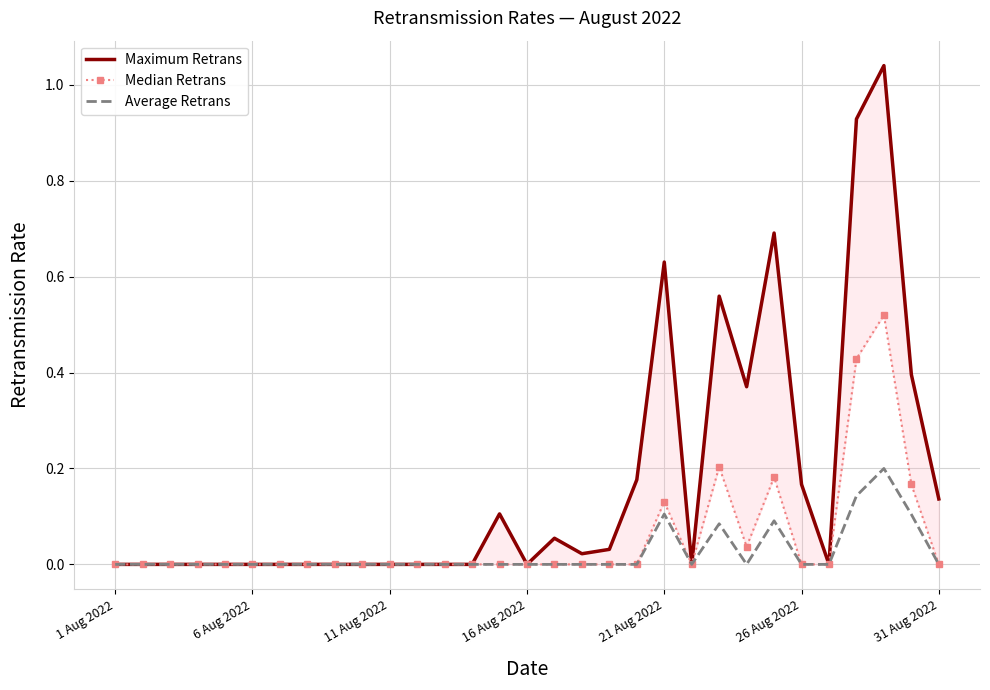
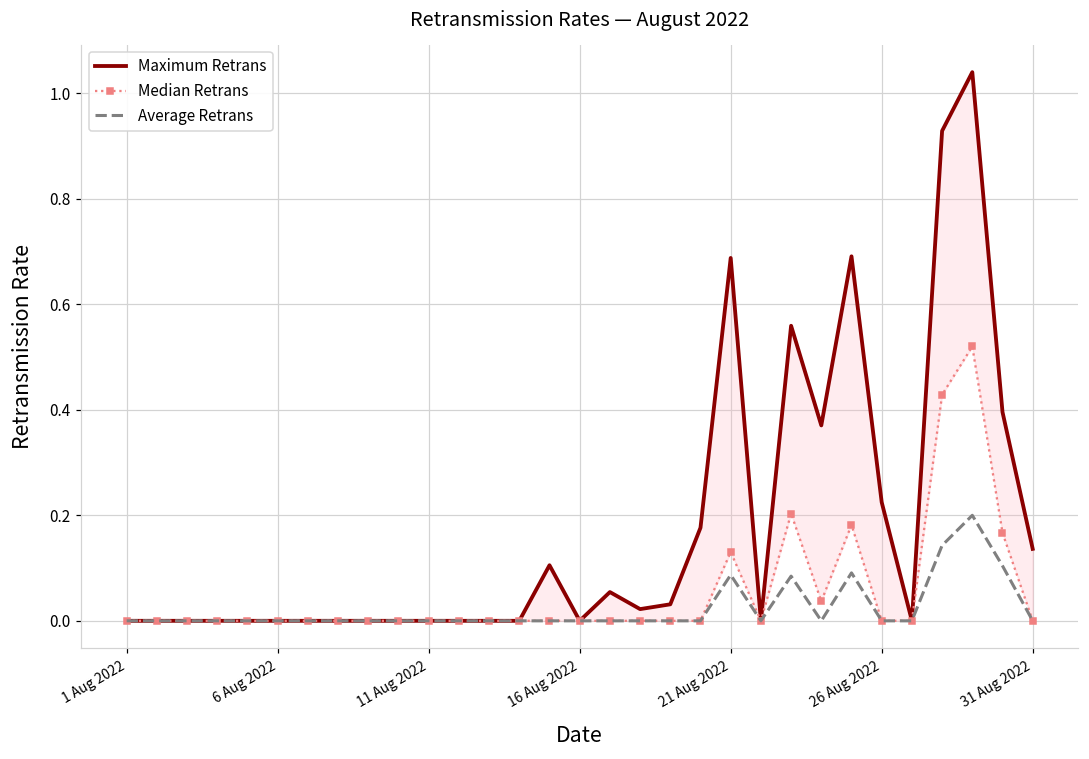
  {
    "Maximum Retrans": {
-     "21 Aug 2022": 0.63,
-     "26 Aug 2022": 0.17,
+     "21 Aug 2022": 0.69,
+     "26 Aug 2022": 0.22,
      "31 Aug 2022": 0.14
    },
    "Median Retrans": {
      "21 Aug 2022": 0.13
    },
    "Average Retrans": {
-     "21 Aug 2022": 0.11
+     "21 Aug 2022": 0.09
    }
  }
